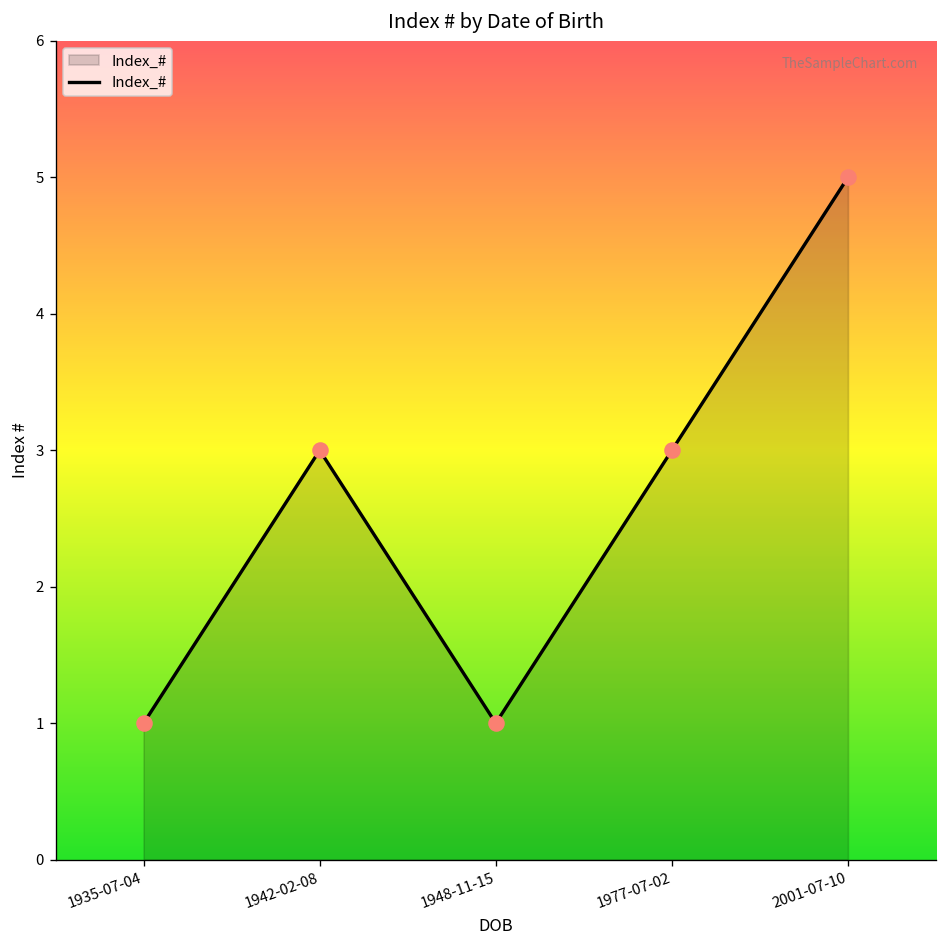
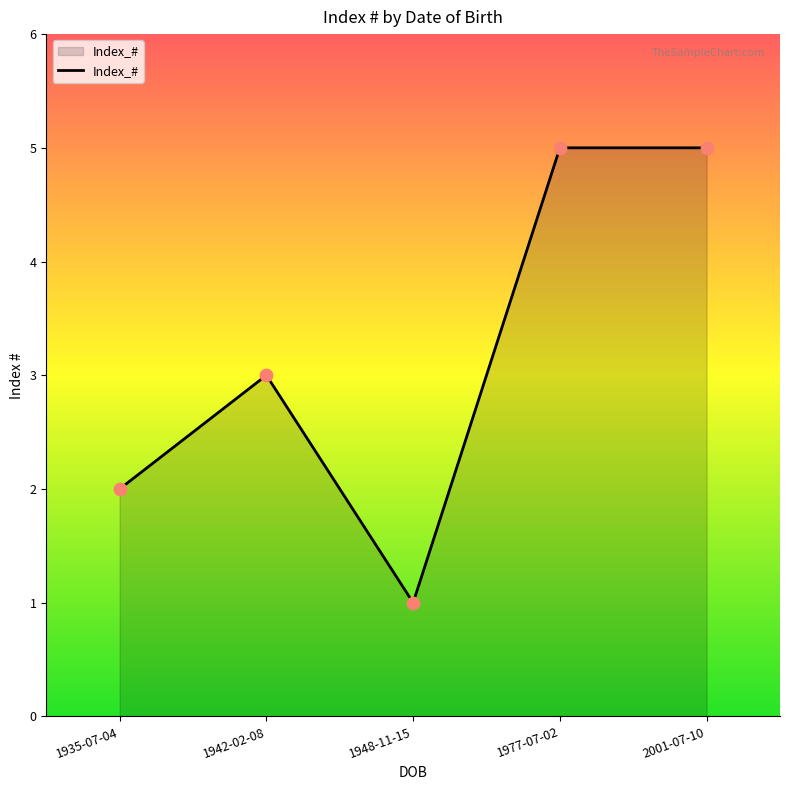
  {
-   "1935-07-04": 1,
+   "1935-07-04": 2,
    "1942-02-08": 3,
    "1948-11-15": 1,
-   "1977-07-02": 3,
+   "1977-07-02": 5,
    "2001-07-10": 5
  }
